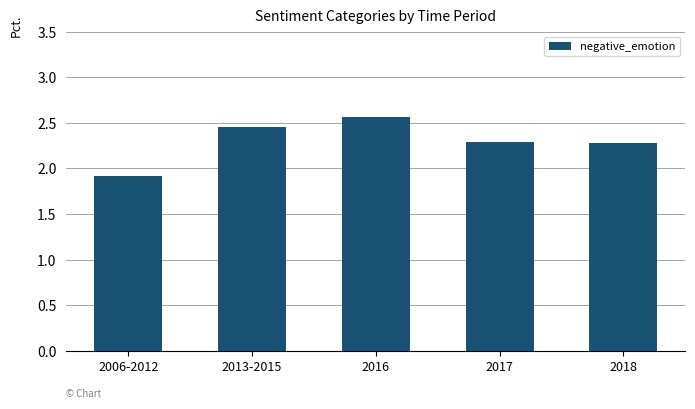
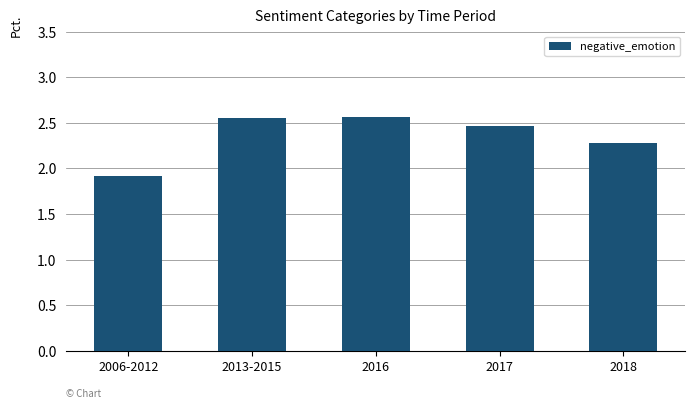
  {
    "2006-2012": 1.9,
-   "2013-2015": 2.5,
+   "2013-2015": 2.6,
    "2016": 2.6,
-   "2017": 2.3,
+   "2017": 2.5,
    "2018": 2.3
  }
